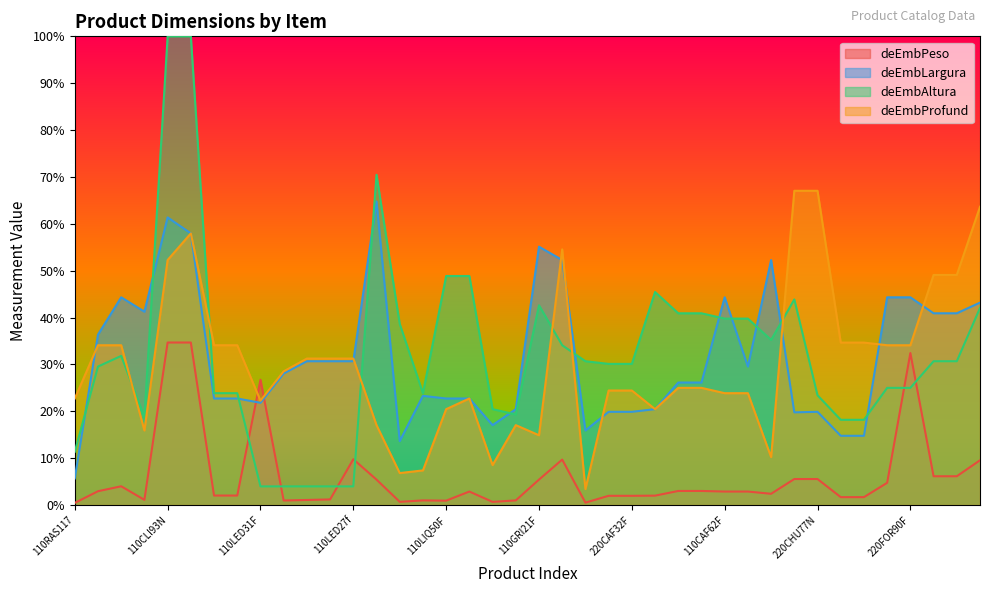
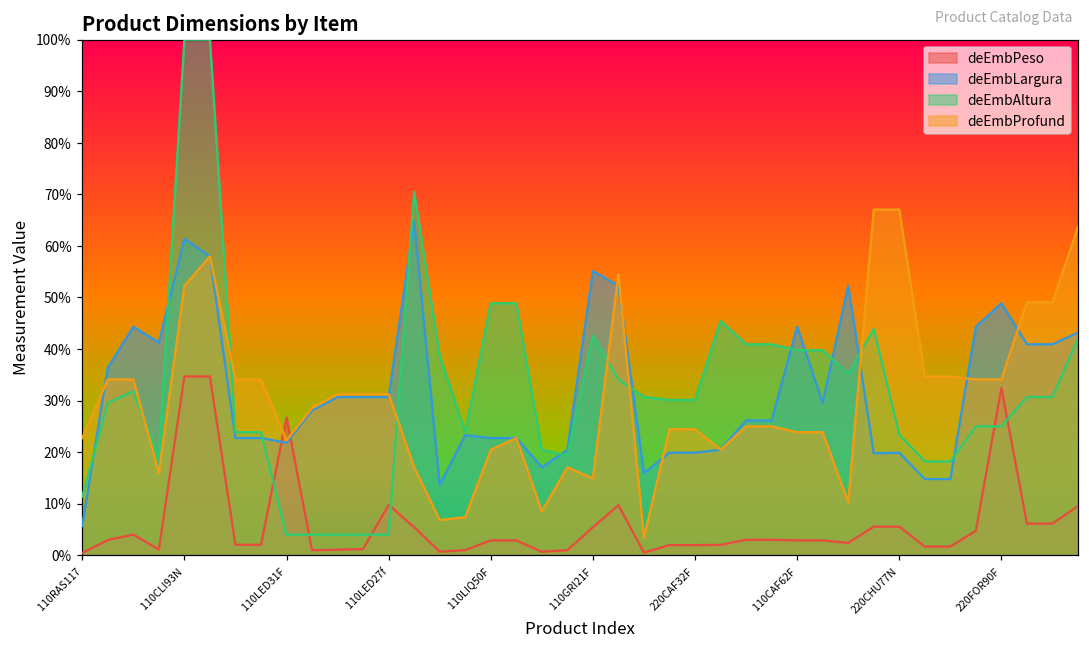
  {
    "deEmbPeso": {
      "110RAS117": "0%",
      "110CLI93N": "35%",
      "110LED31F": "27%",
      "110LED27f": "10%",
-     "110LIQ50F": "1%",
+     "110LIQ50F": "3%",
      "110GRI21F": "5%",
      "220CAF32F": "2%",
      "110CAF62F": "3%",
      "220CHU77N": "6%",
      "220FOR90F": "32%"
    },
    "deEmbLargura": {
      "110RAS117": "6%",
      "110CLI93N": "61%",
      "110LED27f": "31%",
      "110LIQ50F": "23%",
      "110GRI21F": "55%",
      "220CAF32F": "20%",
      "110CAF62F": "44%",
      "220CHU77N": "20%",
-     "220FOR90F": "44%"
+     "220FOR90F": "49%"
    },
    "deEmbAltura": {
      "110RAS117": "11%",
      "110CLI93N": "100%",
      "110LED31F": "4%",
      "110LED27f": "4%",
      "110LIQ50F": "49%",
      "110GRI21F": "43%",
      "220CAF32F": "30%",
      "110CAF62F": "40%",
      "220CHU77N": "23%",
      "220FOR90F": "25%"
    },
    "deEmbProfund": {
      "110RAS117": "23%",
      "110CLI93N": "52%",
      "110LED27f": "31%",
      "110LIQ50F": "20%",
      "110GRI21F": "15%",
      "220CAF32F": "24%",
      "110CAF62F": "24%",
      "220CHU77N": "67%",
      "220FOR90F": "34%"
    }
  }
